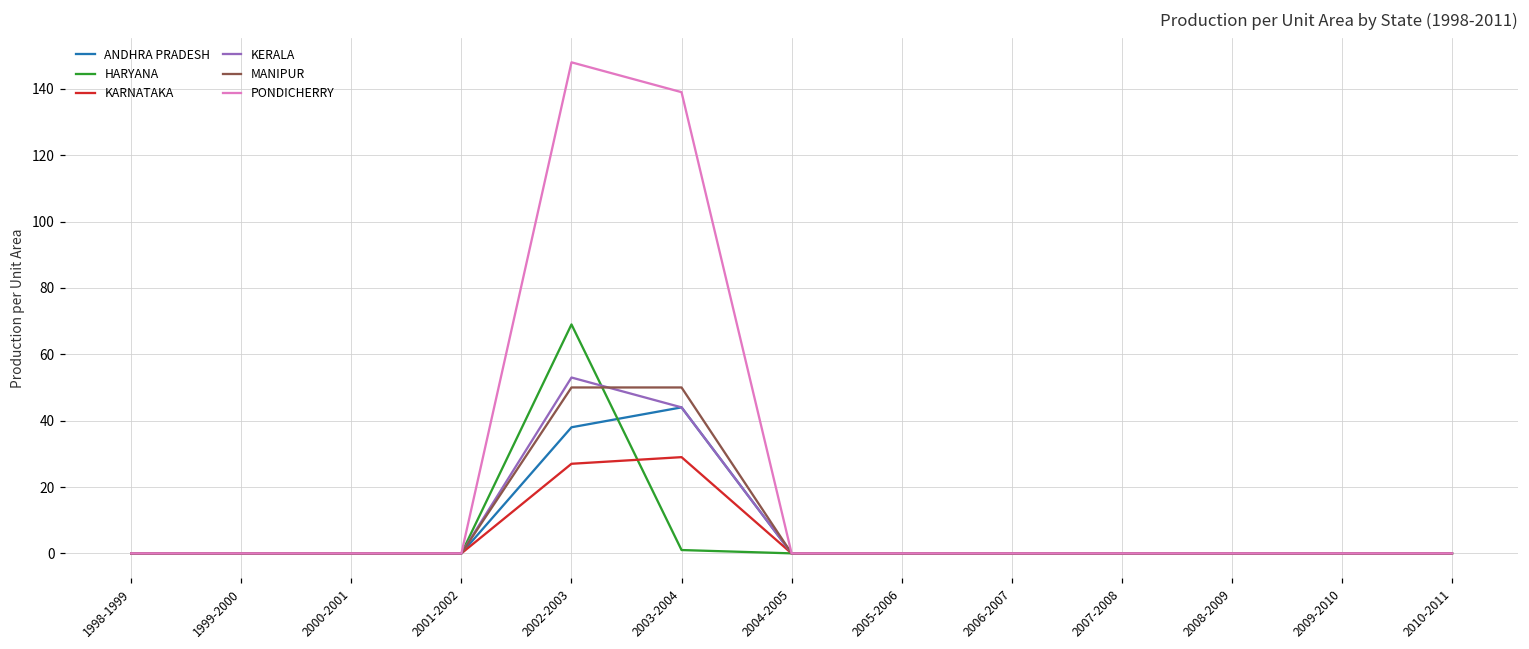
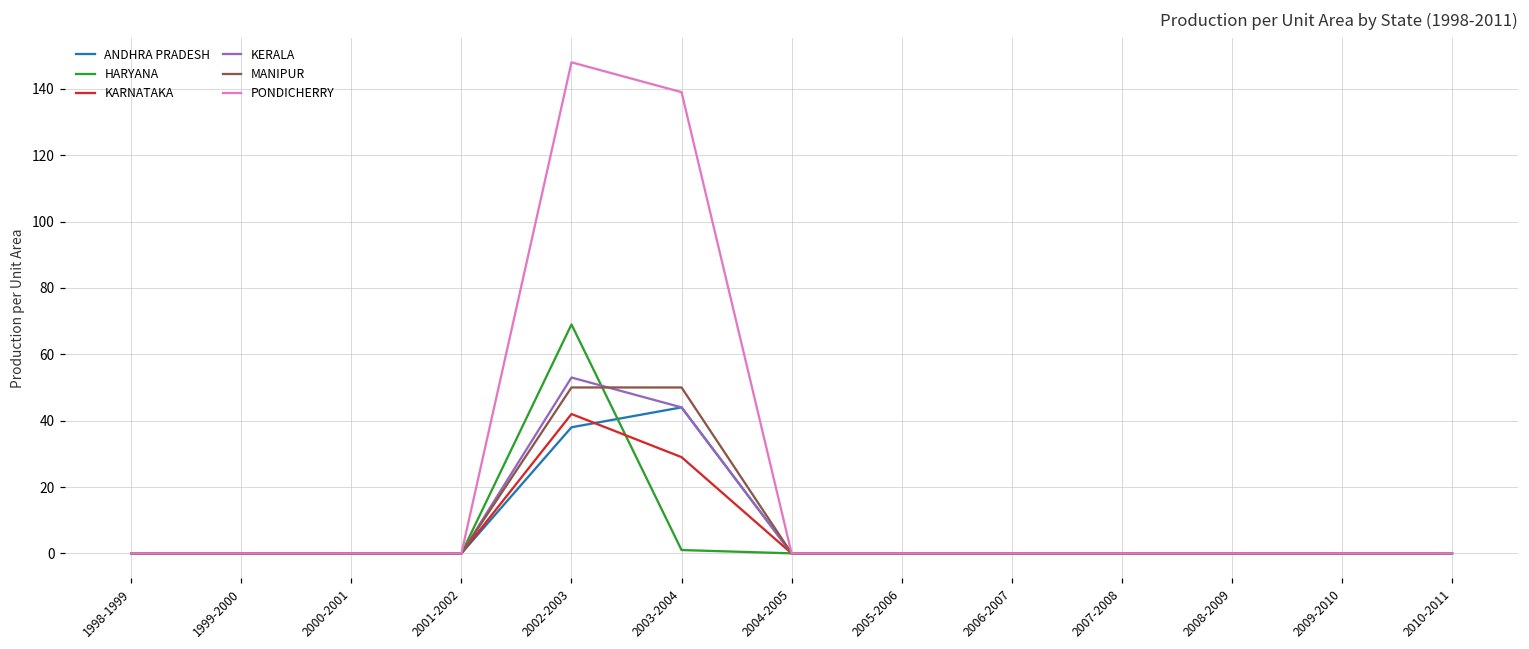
  {
    "ANDHRA PRADESH": {
      "2002-2003": 38
    },
    "HARYANA": {
      "2002-2003": 69,
      "2003-2004": 1
    },
    "KARNATAKA": {
-     "2002-2003": 27,
+     "2002-2003": 42,
      "2003-2004": 29
    },
    "KERALA": {
      "2002-2003": 53
    },
    "MANIPUR": {
      "2002-2003": 50,
      "2003-2004": 50
    },
    "PONDICHERRY": {
      "2002-2003": 148,
      "2003-2004": 139
    }
  }
